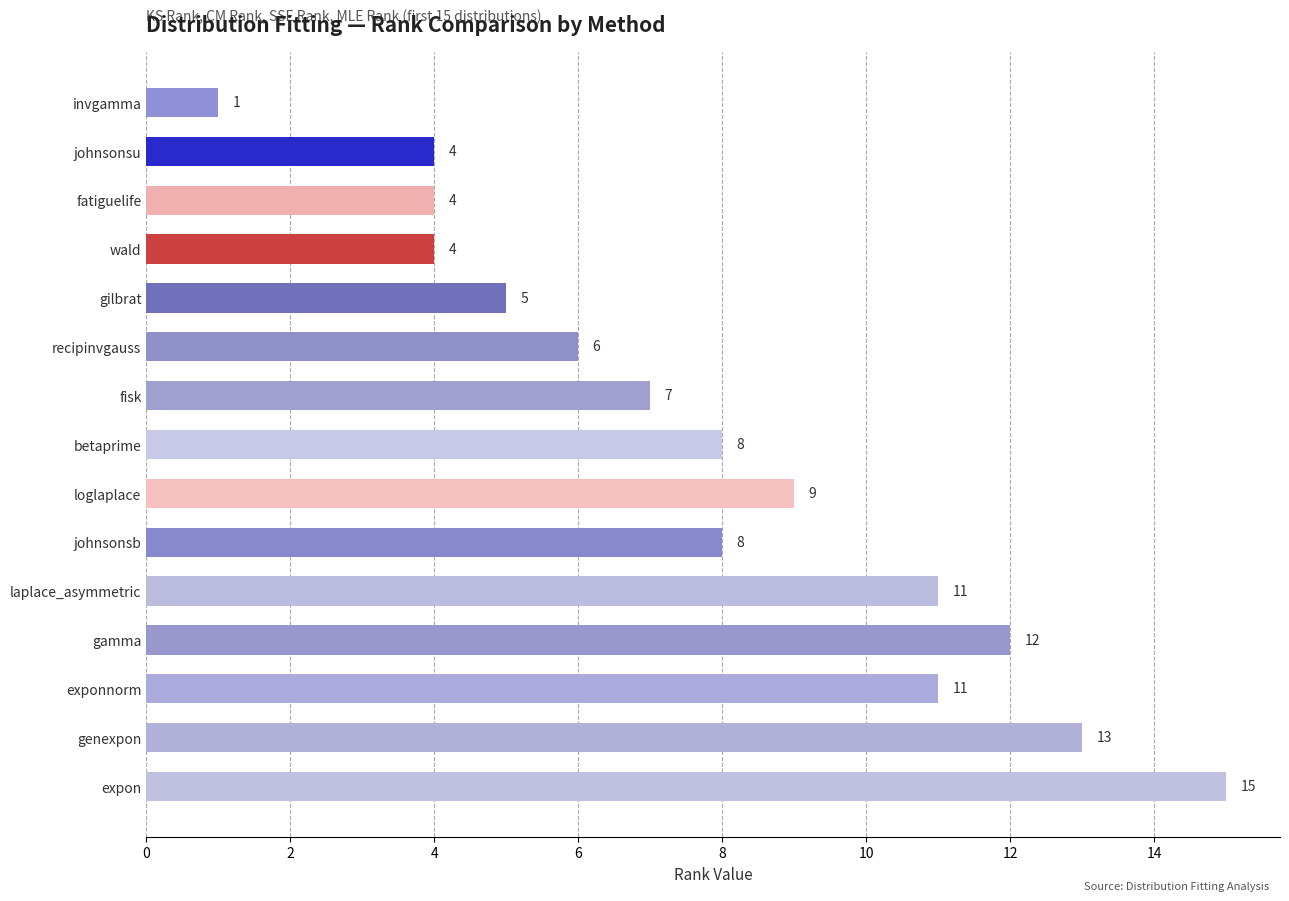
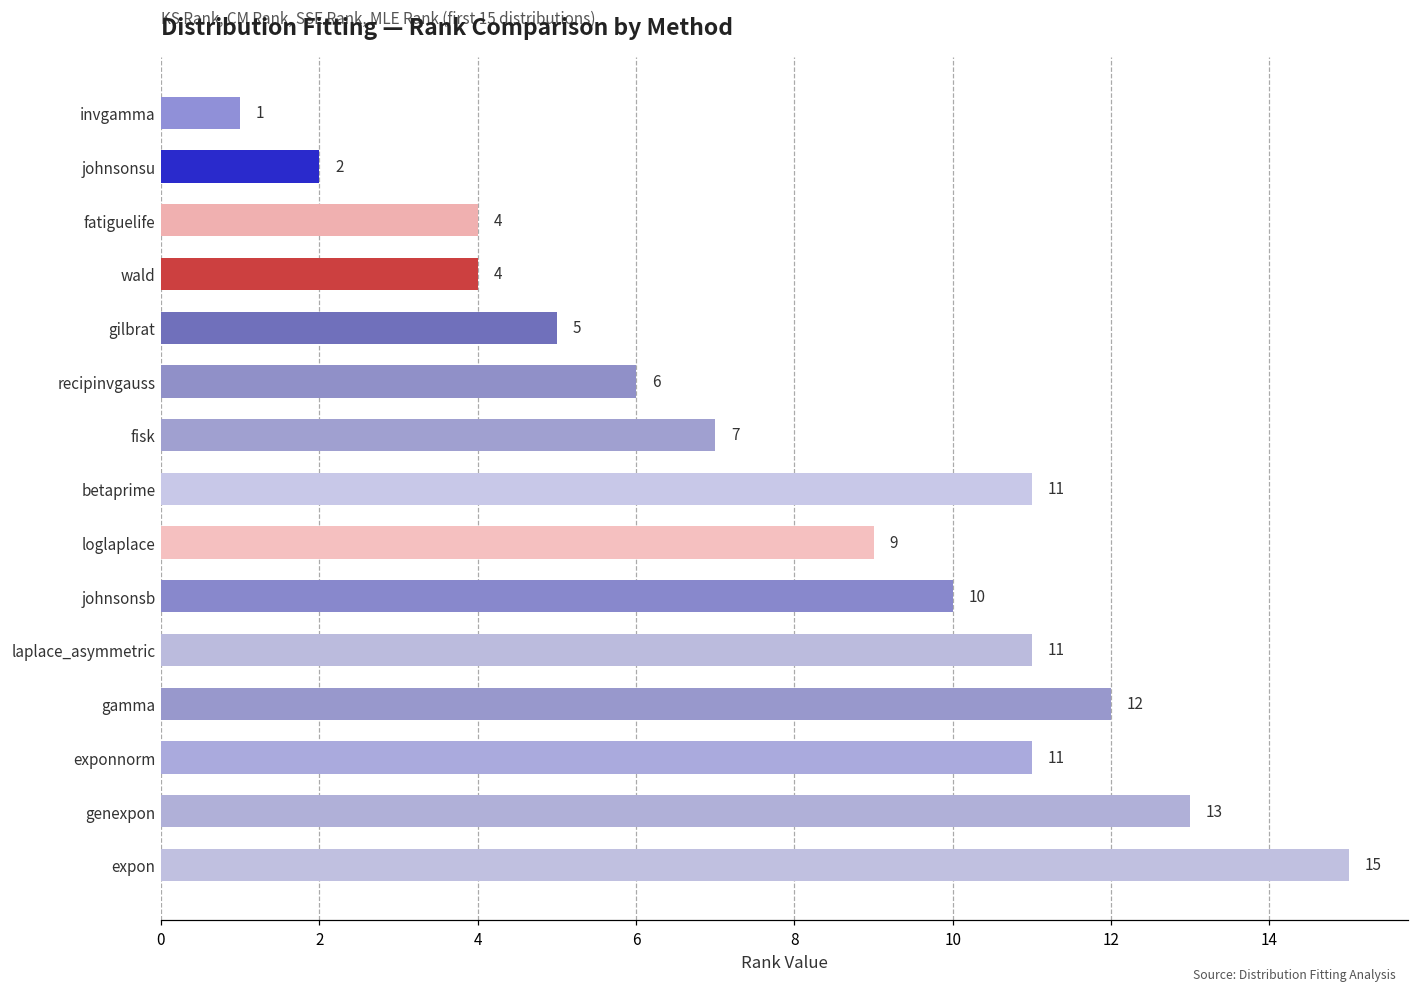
  {
    "invgamma": 1,
-   "johnsonsu": 4,
+   "johnsonsu": 2,
    "fatiguelife": 4,
    "wald": 4,
    "gilbrat": 5,
    "recipinvgauss": 6,
    "fisk": 7,
-   "betaprime": 8,
+   "betaprime": 11,
    "loglaplace": 9,
-   "johnsonsb": 8,
+   "johnsonsb": 10,
    "laplace_asymmetric": 11,
    "gamma": 12,
    "exponnorm": 11,
    "genexpon": 13,
    "expon": 15
  }
